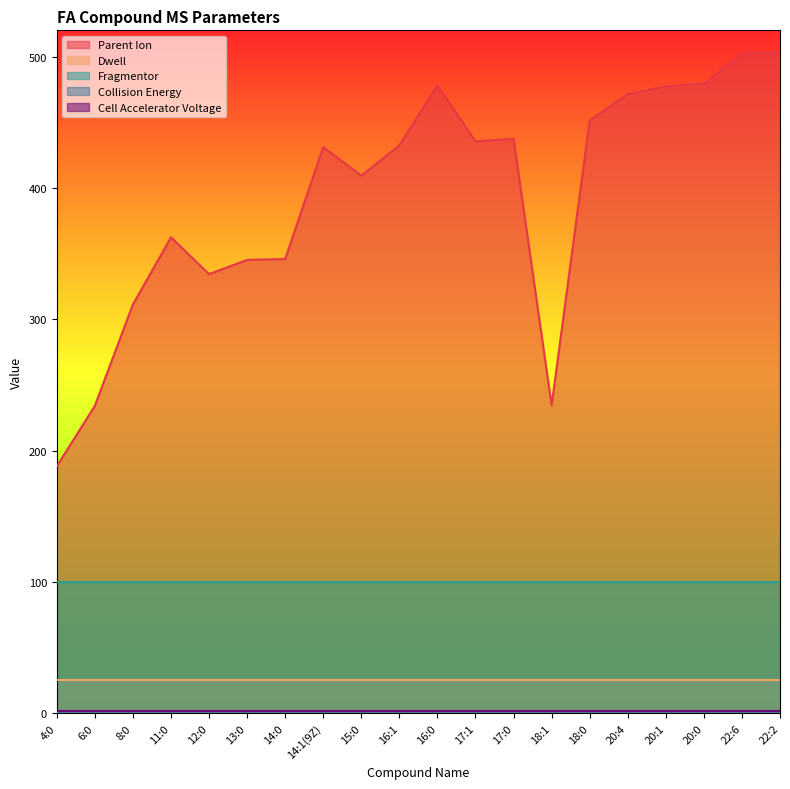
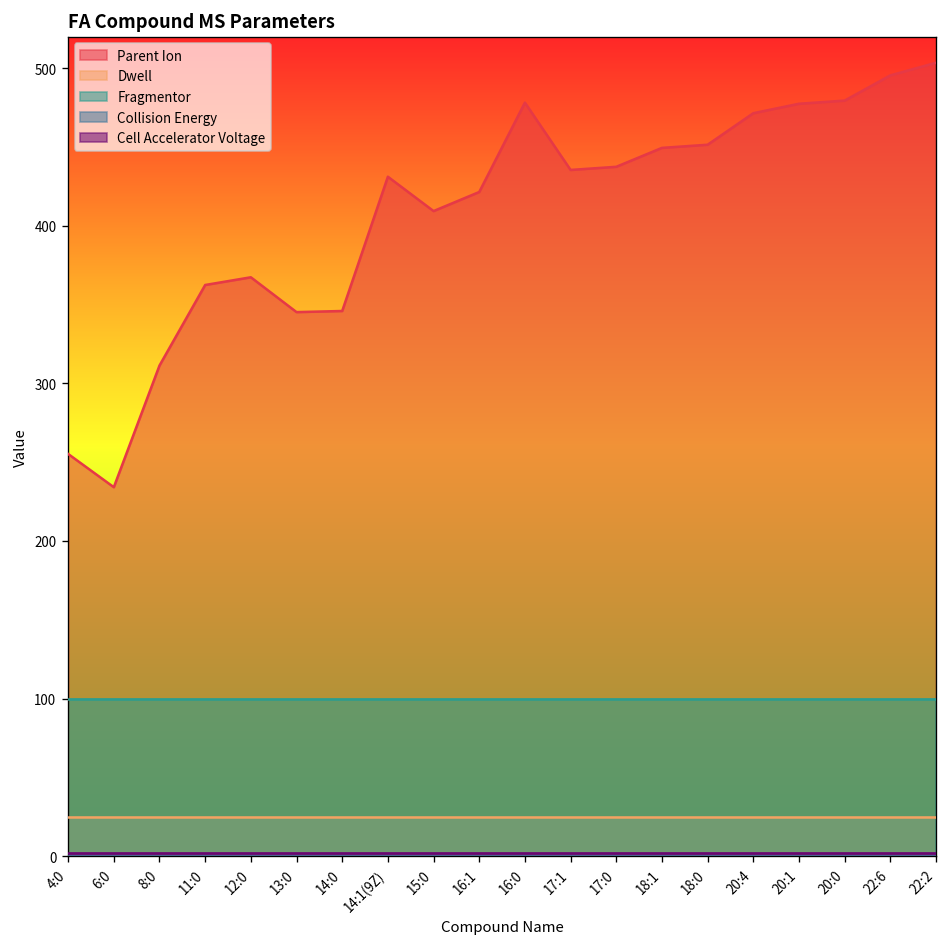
  {
    "Parent Ion": {
-     "4:0": 188,
+     "4:0": 255,
      "6:0": 234,
      "8:0": 311,
      "11:0": 362,
-     "12:0": 334,
+     "12:0": 367,
      "13:0": 345,
      "14:0": 346,
      "14:1(9Z)": 431,
      "15:0": 409,
-     "16:1": 432,
+     "16:1": 421,
      "16:0": 478,
      "17:1": 435,
      "17:0": 437,
-     "18:1": 235,
+     "18:1": 449,
      "18:0": 451,
      "20:4": 471,
      "20:1": 477,
      "20:0": 479,
-     "22:6": 502,
+     "22:6": 495,
      "22:2": 503
    },
    "Dwell": {
      "4:0": 25,
      "6:0": 25,
      "8:0": 25,
      "11:0": 25,
      "12:0": 25,
      "13:0": 25,
      "14:0": 25,
      "14:1(9Z)": 25,
      "15:0": 25,
      "16:1": 25,
      "16:0": 25,
      "17:1": 25,
      "17:0": 25,
      "18:1": 25,
      "18:0": 25,
      "20:4": 25,
      "20:1": 25,
      "20:0": 25,
      "22:6": 25,
      "22:2": 25
    },
    "Cell Accelerator Voltage": {
      "4:0": 2,
      "6:0": 2,
      "8:0": 2,
      "11:0": 2,
      "12:0": 2,
      "13:0": 2,
      "14:0": 2,
      "14:1(9Z)": 2,
      "15:0": 2,
      "16:1": 2,
      "16:0": 2,
      "17:1": 2,
      "17:0": 2,
      "18:1": 2,
      "18:0": 2,
      "20:4": 2,
      "20:1": 2,
      "20:0": 2,
      "22:6": 2,
      "22:2": 2
    }
  }
